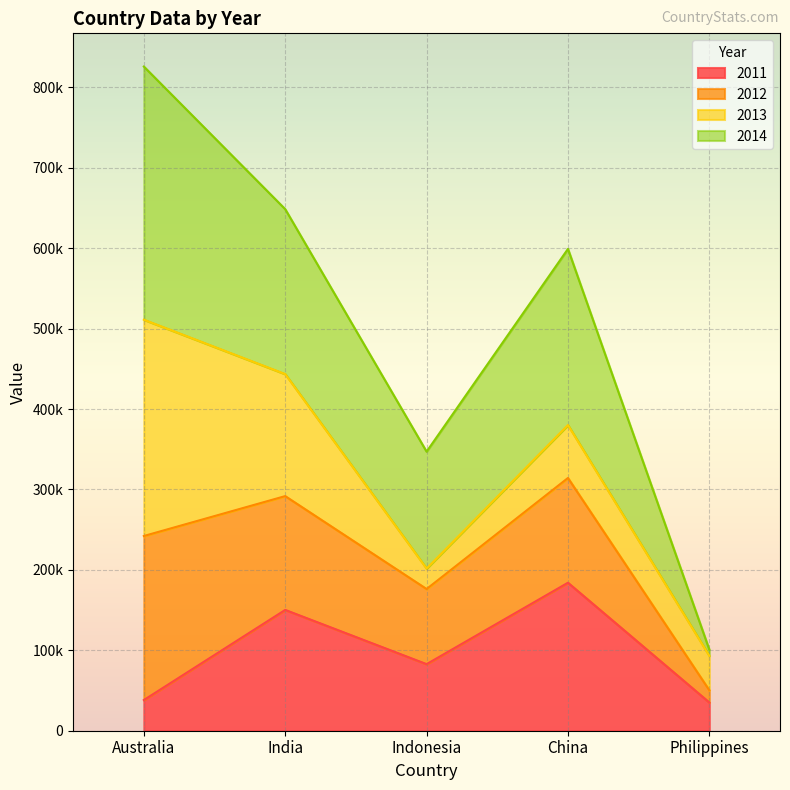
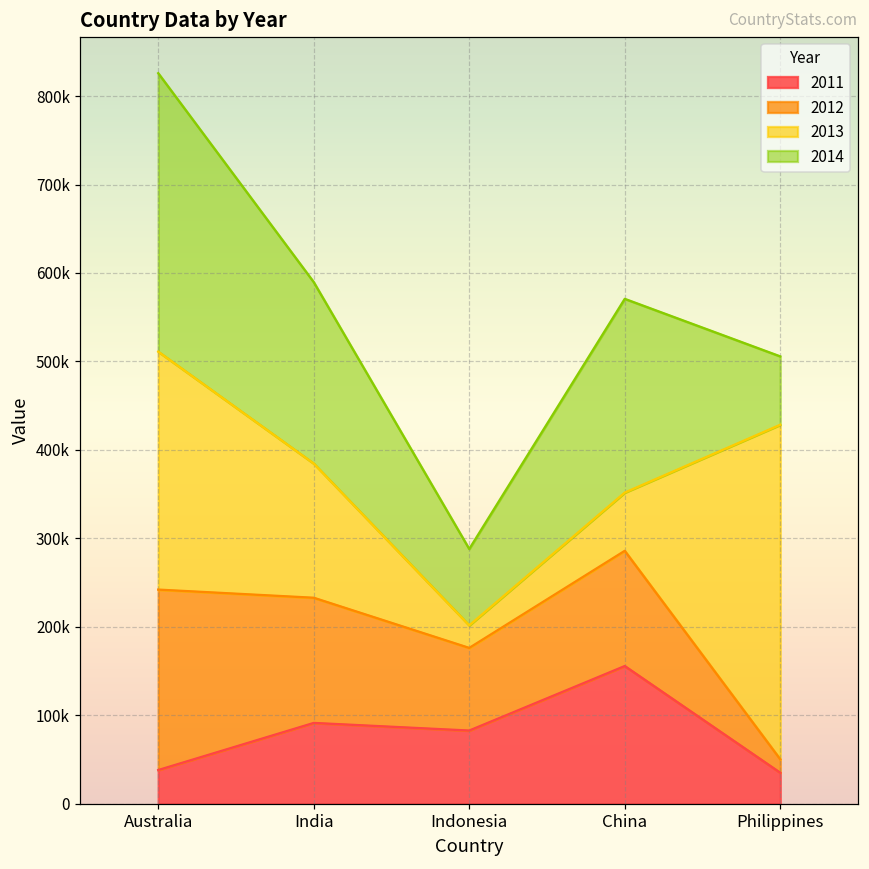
  {
    "2011": {
      "Australia": 40000,
-     "India": 150000,
+     "India": 90000,
      "Indonesia": 80000,
-     "China": 180000,
+     "China": 160000,
      "Philippines": 40000
    },
    "2012": {
      "Australia": 200000,
      "India": 140000,
      "Indonesia": 90000,
      "China": 130000,
      "Philippines": 20000
    },
    "2013": {
      "Australia": 270000,
      "India": 150000,
      "Indonesia": 30000,
      "China": 70000,
-     "Philippines": 40000
+     "Philippines": 380000
    },
    "2014": {
      "Australia": 310000,
      "India": 210000,
-     "Indonesia": 150000,
+     "Indonesia": 90000,
      "China": 220000,
-     "Philippines": 10000
+     "Philippines": 80000
    }
  }
